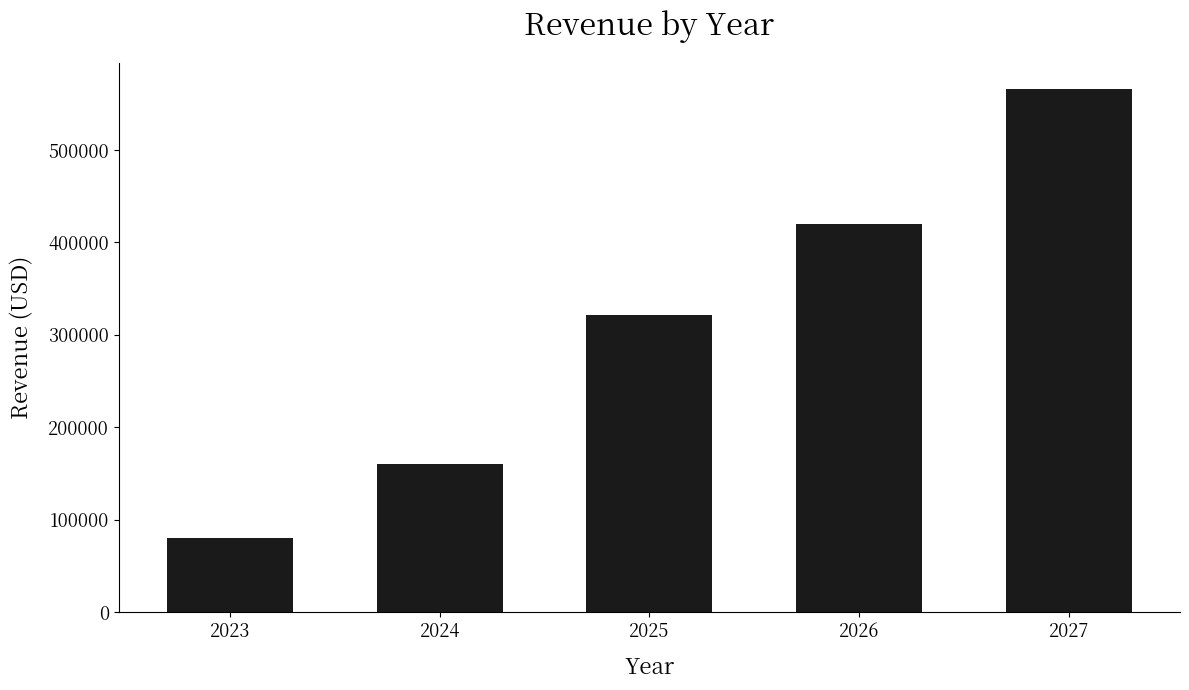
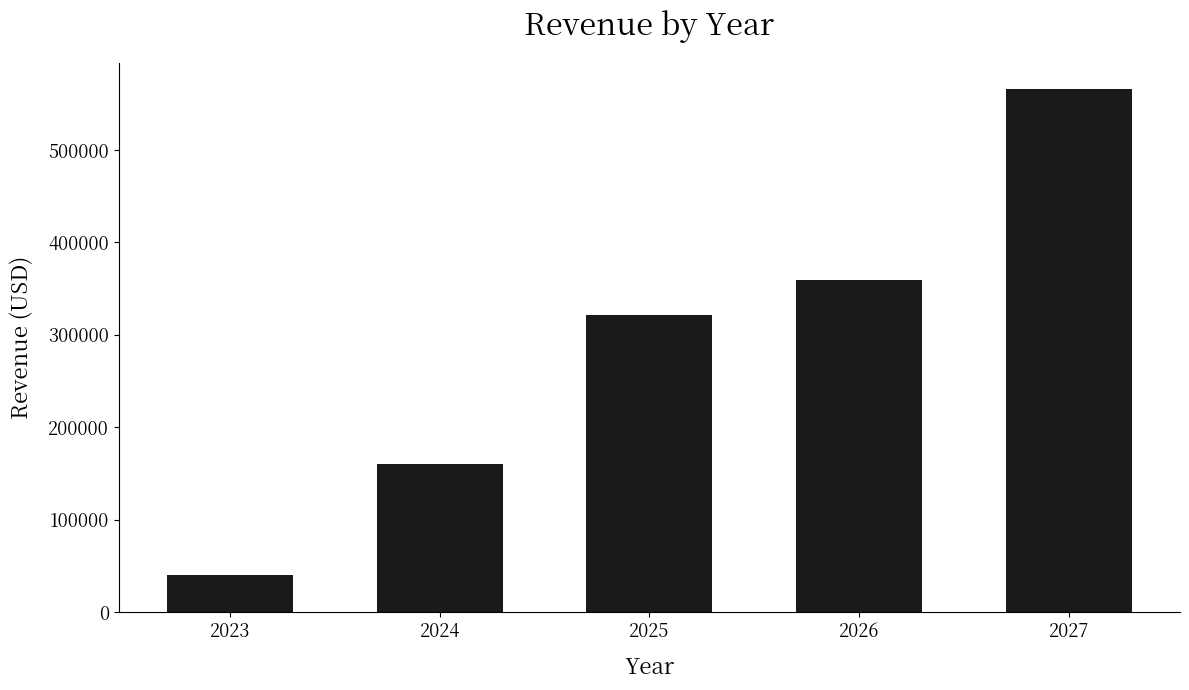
  {
-   "2023": 80000,
+   "2023": 40000,
    "2024": 160000,
    "2025": 320000,
-   "2026": 420000,
+   "2026": 360000,
    "2027": 570000
  }
